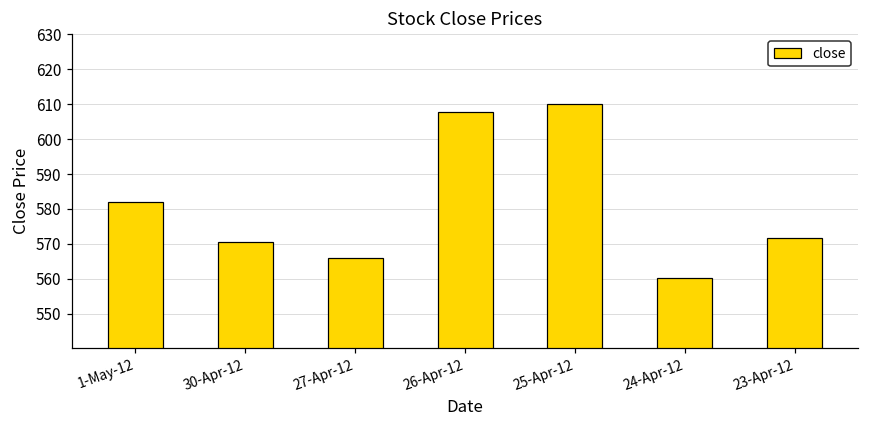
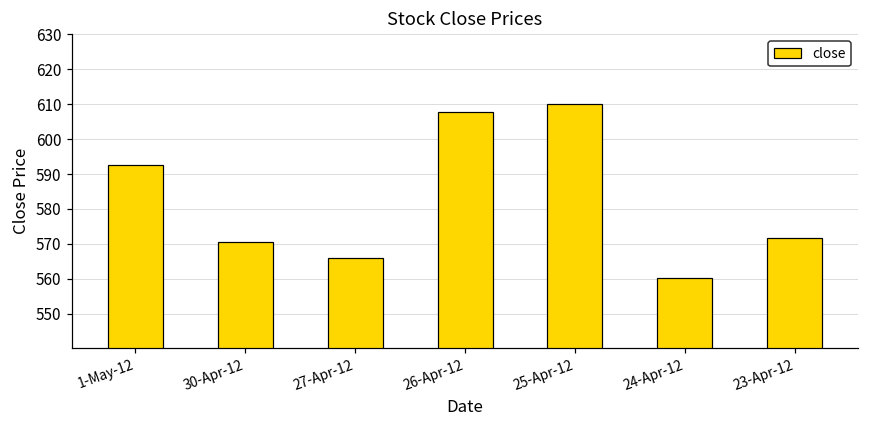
  {
-   "1-May-12": 582,
+   "1-May-12": 593,
    "30-Apr-12": 571,
    "27-Apr-12": 566,
    "26-Apr-12": 608,
    "25-Apr-12": 610,
    "24-Apr-12": 560,
    "23-Apr-12": 572
  }
